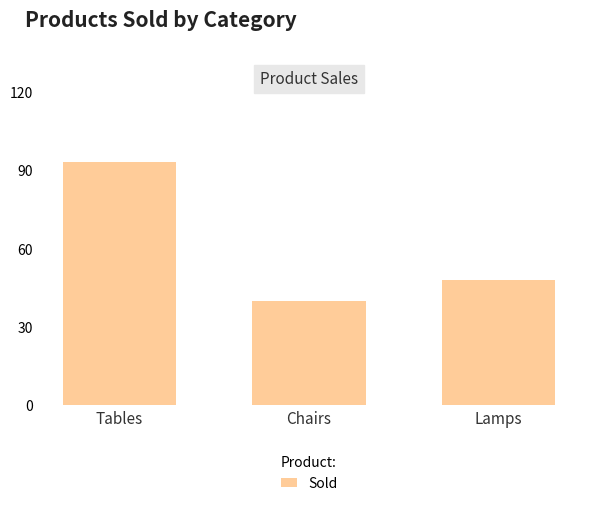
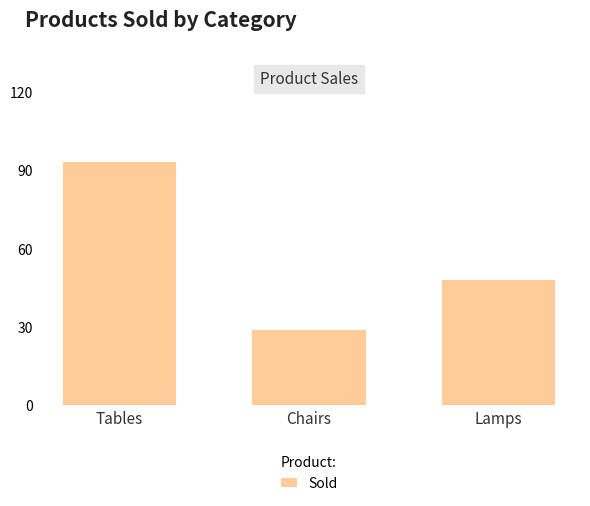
  {
    "Tables": 93,
-   "Chairs": 40,
+   "Chairs": 29,
    "Lamps": 48
  }
